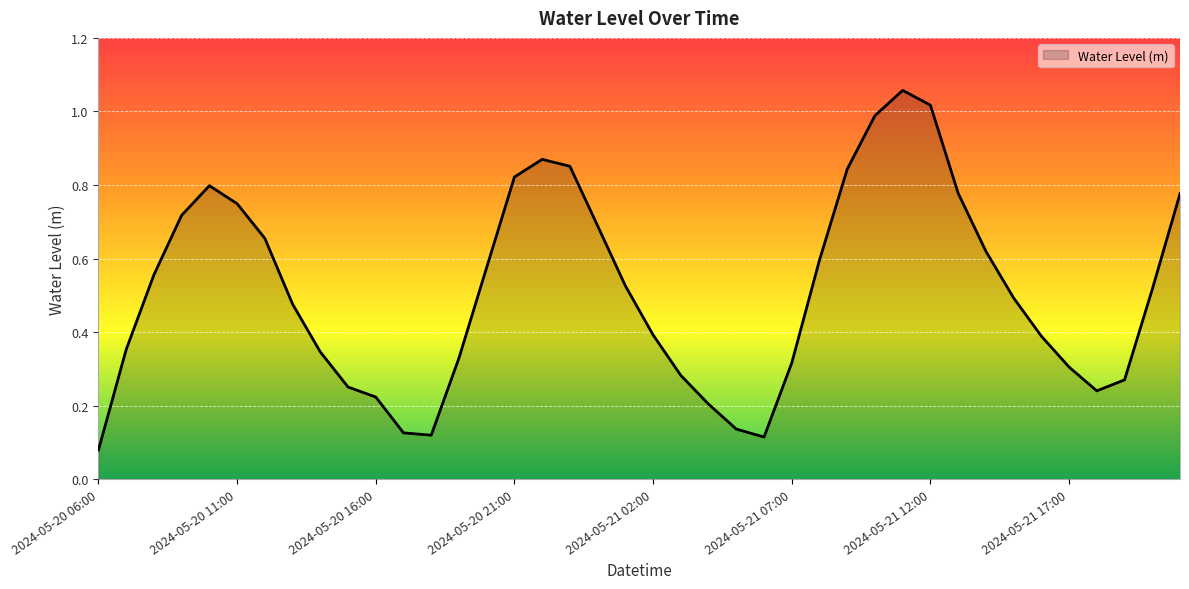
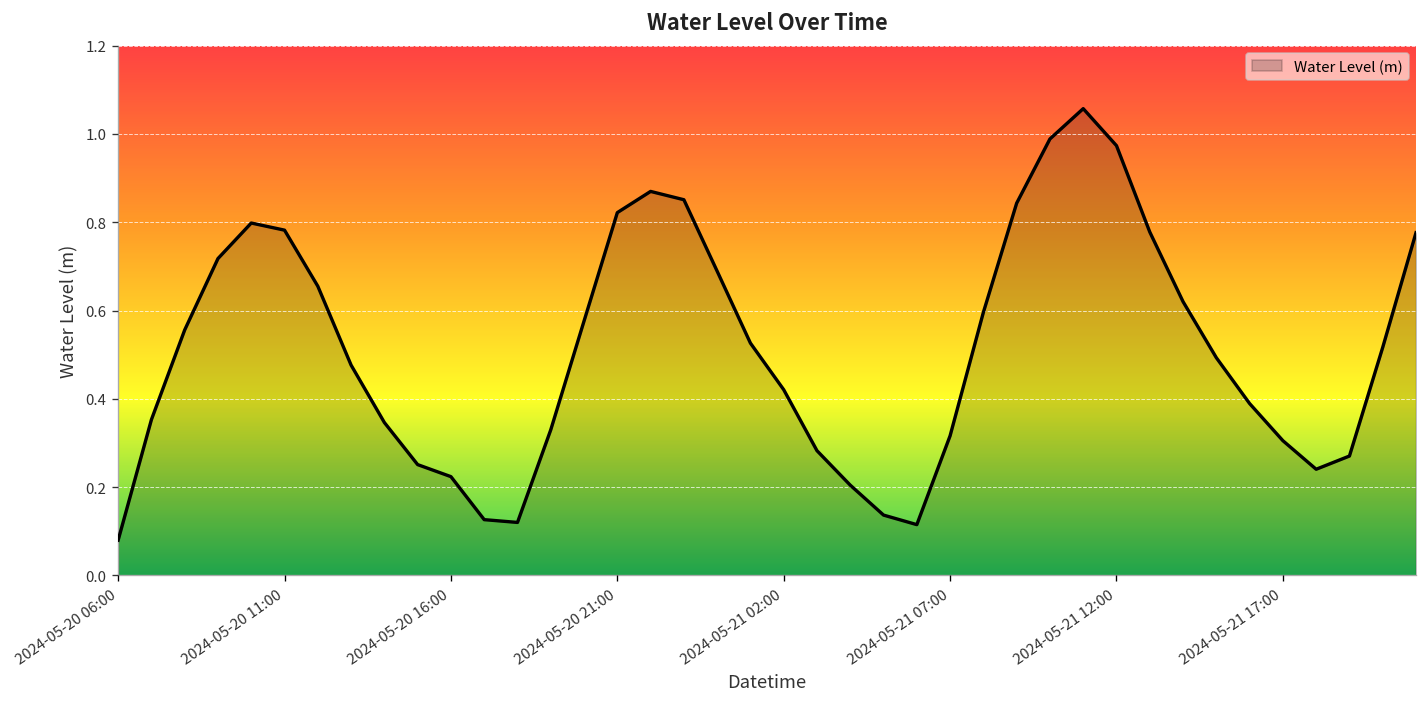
  {
    "2024-05-20 06:00": 0.08,
-   "2024-05-20 11:00": 0.75,
+   "2024-05-20 11:00": 0.78,
    "2024-05-20 16:00": 0.22,
    "2024-05-20 21:00": 0.82,
-   "2024-05-21 02:00": 0.39,
+   "2024-05-21 02:00": 0.42,
    "2024-05-21 07:00": 0.32,
-   "2024-05-21 12:00": 1.02,
+   "2024-05-21 12:00": 0.97,
    "2024-05-21 17:00": 0.31
  }
